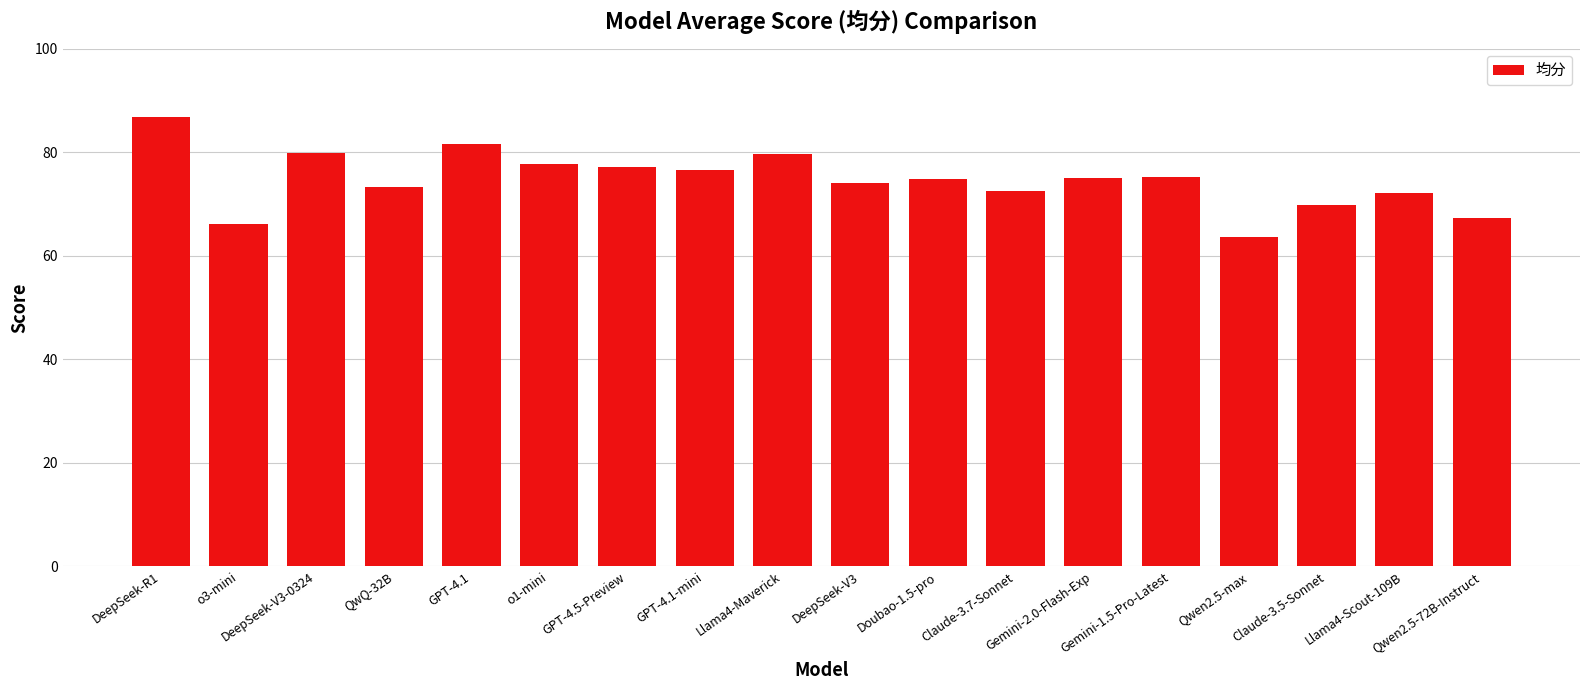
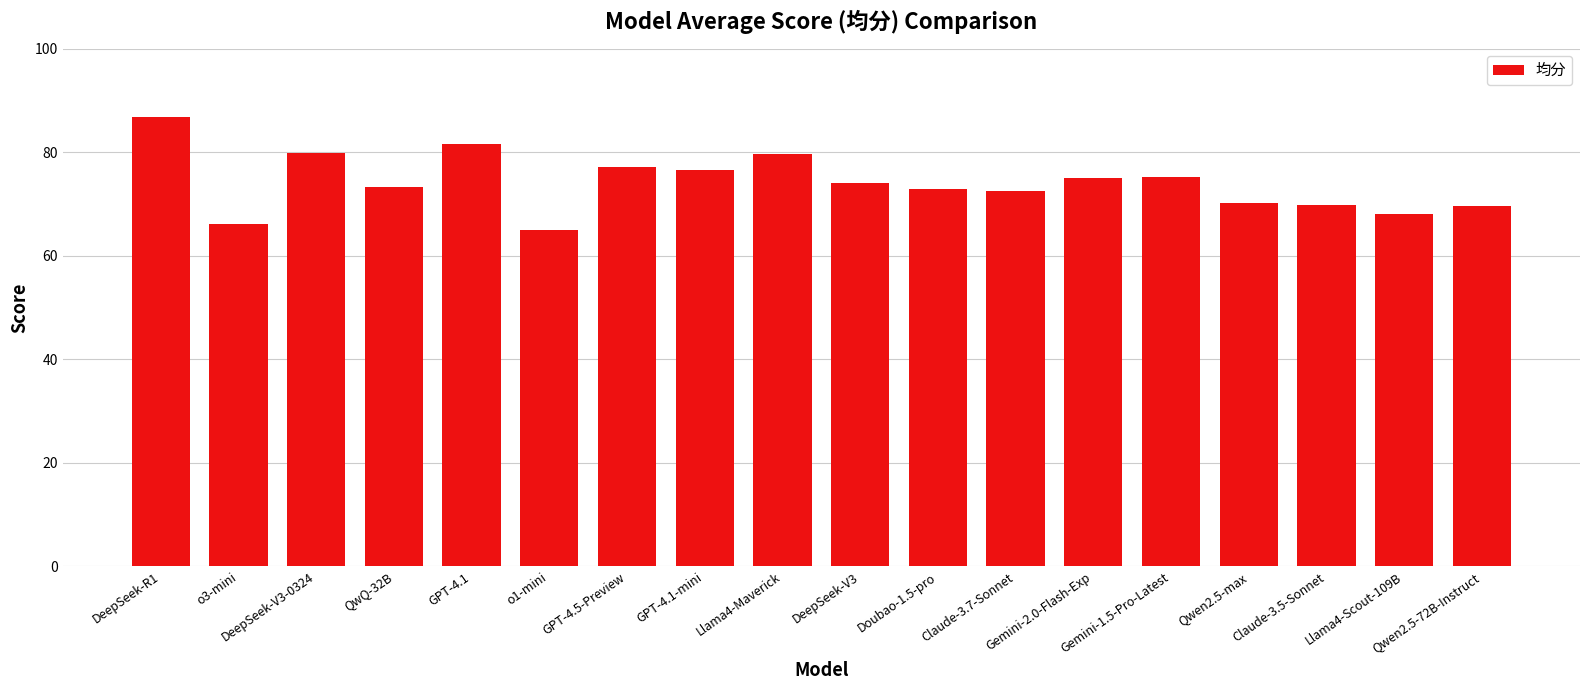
  {
    "DeepSeek-R1": 87,
    "o3-mini": 66,
    "DeepSeek-V3-0324": 80,
    "QwQ-32B": 73,
    "GPT-4.1": 82,
-   "o1-mini": 78,
+   "o1-mini": 65,
    "GPT-4.5-Preview": 77,
    "GPT-4.1-mini": 77,
    "Llama4-Maverick": 80,
    "DeepSeek-V3": 74,
-   "Doubao-1.5-pro": 75,
+   "Doubao-1.5-pro": 73,
    "Claude-3.7-Sonnet": 73,
    "Gemini-2.0-Flash-Exp": 75,
    "Gemini-1.5-Pro-Latest": 75,
-   "Qwen2.5-max": 64,
+   "Qwen2.5-max": 70,
    "Claude-3.5-Sonnet": 70,
-   "Llama4-Scout-109B": 72,
-   "Qwen2.5-72B-Instruct": 67
+   "Llama4-Scout-109B": 68,
+   "Qwen2.5-72B-Instruct": 70
  }
